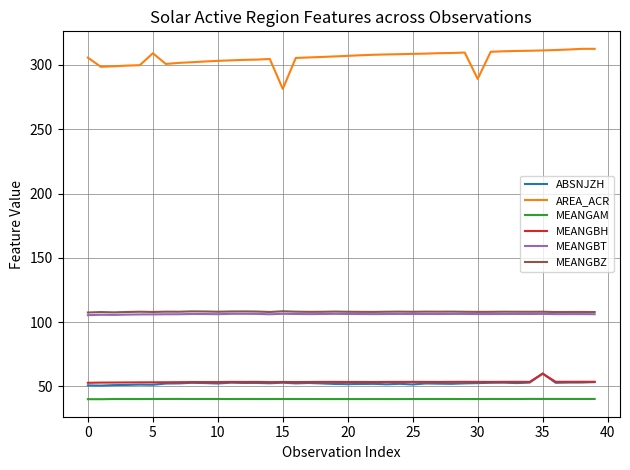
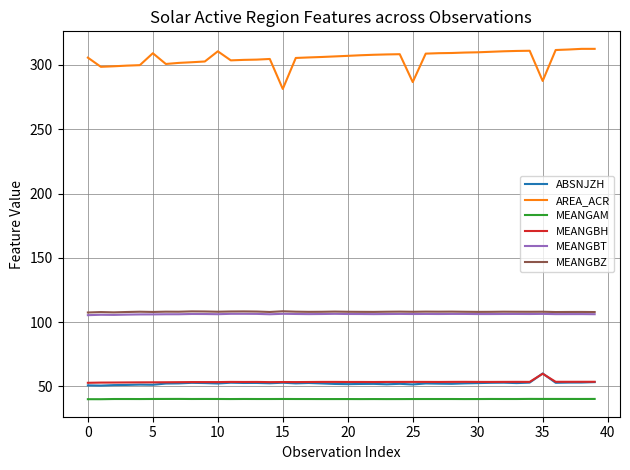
  {
    "ABSNJZH": {
      "0": 51
    },
    "AREA_ACR": {
      "0": 306,
      "5": 309,
-     "10": 303,
+     "10": 311,
      "15": 281,
      "20": 307,
-     "25": 309,
-     "30": 289,
-     "35": 311
+     "25": 287,
+     "30": 310,
+     "35": 288
    },
    "MEANGAM": {
      "0": 40,
      "5": 40,
      "10": 40,
      "15": 40,
      "20": 40,
      "25": 40,
      "30": 40,
      "35": 40
    },
    "MEANGBH": {
      "0": 53
    },
    "MEANGBT": {
      "0": 105
    },
    "MEANGBZ": {
      "0": 107
    }
  }
